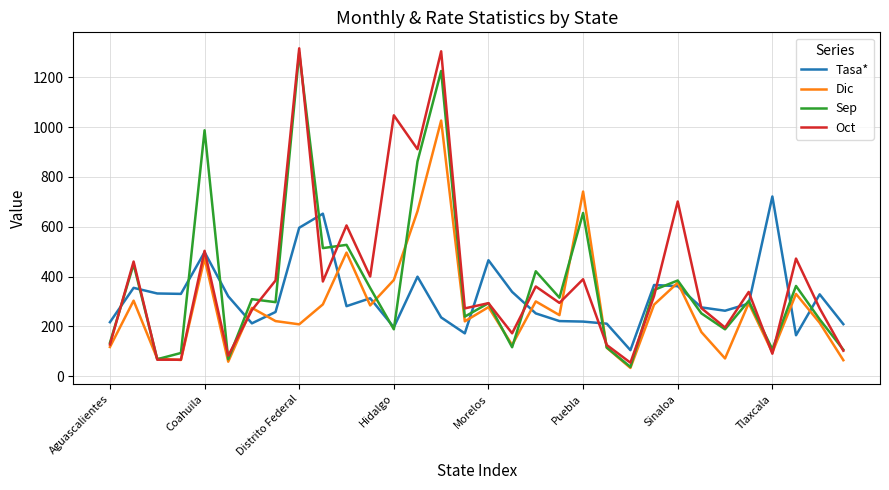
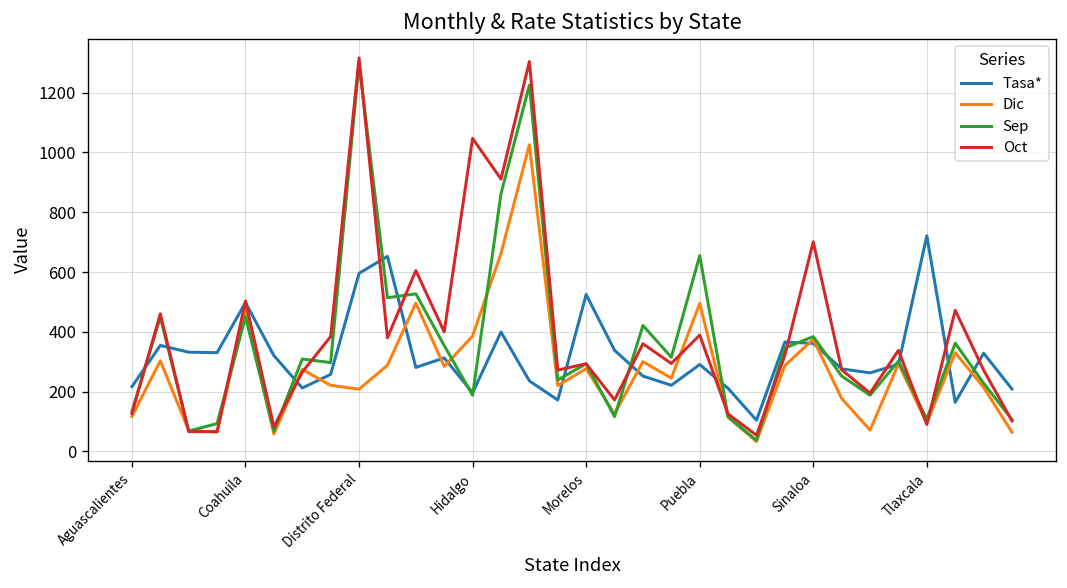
  {
    "Tasa*": {
      "Aguascalientes": 220,
      "Distrito Federal": 600,
-     "Morelos": 470,
-     "Puebla": 220,
+     "Morelos": 520,
+     "Puebla": 290,
      "Sinaloa": 360,
      "Tlaxcala": 720
    },
    "Dic": {
      "Coahuila": 470,
      "Distrito Federal": 210,
      "Hidalgo": 390,
      "Morelos": 280,
-     "Puebla": 740
+     "Puebla": 500
    },
    "Sep": {
-     "Coahuila": 990,
+     "Coahuila": 450,
      "Distrito Federal": 1300,
      "Puebla": 660,
      "Tlaxcala": 110
    },
    "Oct": {
      "Distrito Federal": 1320,
      "Hidalgo": 1050,
      "Puebla": 390,
      "Sinaloa": 700
    }
  }
